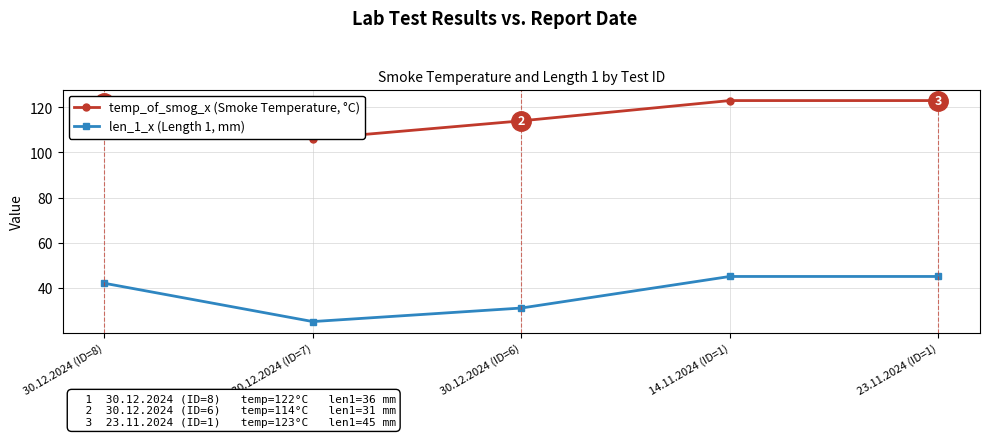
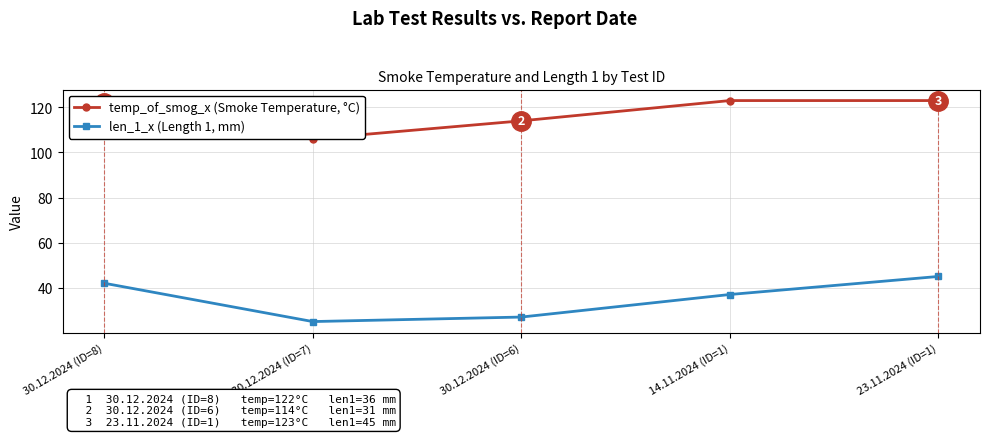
  {
    "len_1_x (Length 1, mm)": {
      "30.12.2024 (ID=8)": 42,
      "30.12.2024 (ID=7)": 25,
-     "30.12.2024 (ID=6)": 31,
-     "14.11.2024 (ID=1)": 45,
+     "30.12.2024 (ID=6)": 27,
+     "14.11.2024 (ID=1)": 37,
      "23.11.2024 (ID=1)": 45
    }
  }
